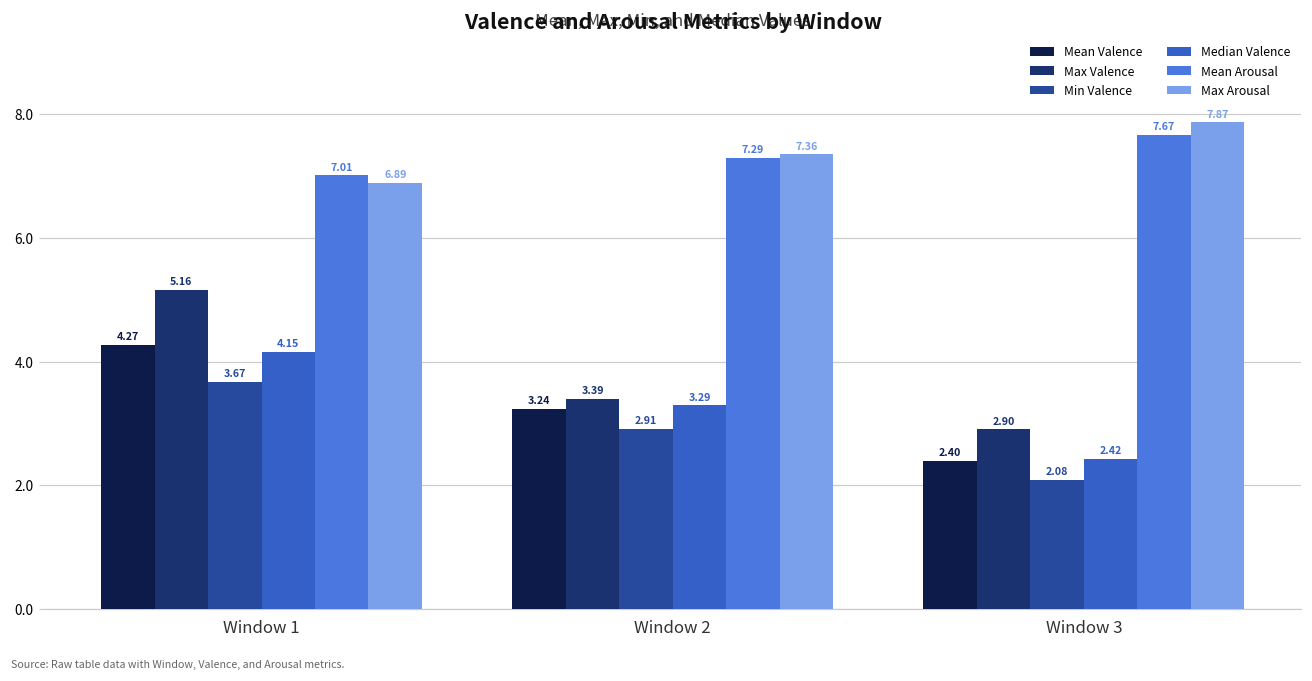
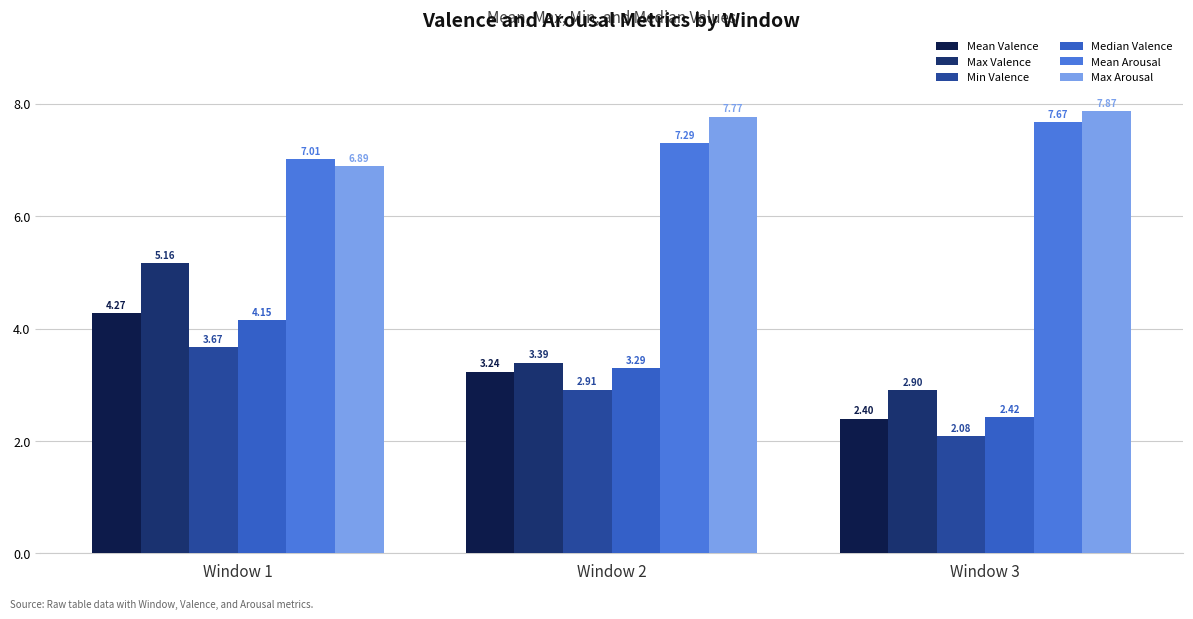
  {
    "Max Arousal": {
      "Window 1": 6.89,
-     "Window 2": 7.36,
+     "Window 2": 7.77,
      "Window 3": 7.87
    }
  }
